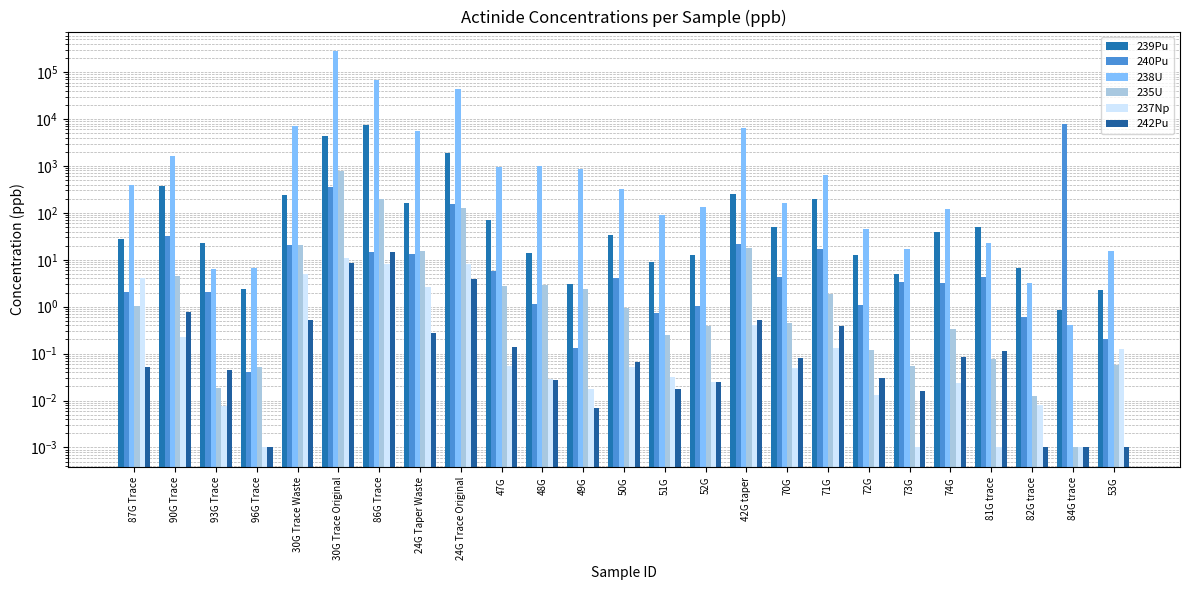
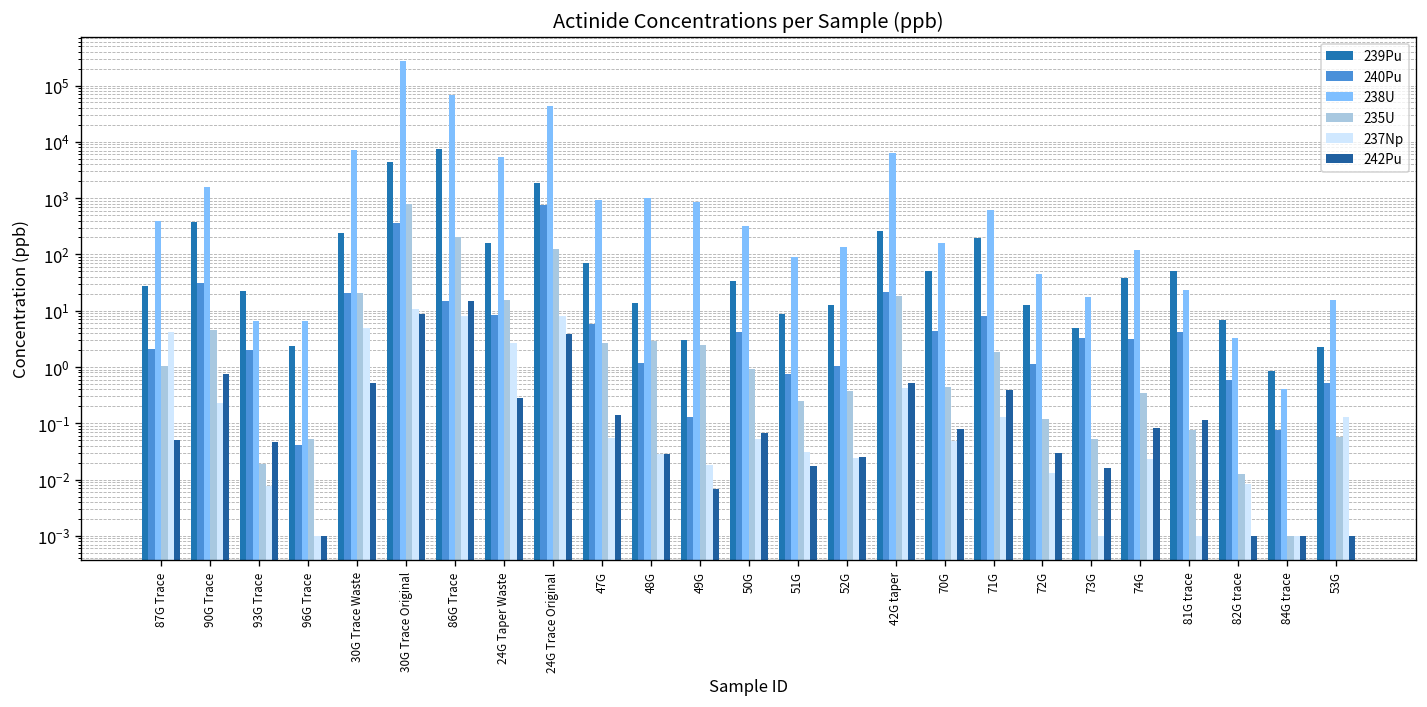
  {
    "240Pu": {
      "87G Trace": 2,
      "90G Trace": 30,
      "93G Trace": 2.0,
      "96G Trace": 0.04,
      "30G Trace Waste": 20,
      "30G Trace Original": 400,
      "86G Trace": 15,
-     "24G Taper Waste": 13,
-     "24G Trace Original": 160,
+     "24G Taper Waste": 8,
+     "24G Trace Original": 800,
      "47G": 6,
      "48G": 1.2,
      "49G": 0.13,
      "50G": 4,
      "51G": 0.7,
      "52G": 1.0,
      "42G taper": 20,
      "70G": 4,
-     "71G": 17,
+     "71G": 8,
      "72G": 1.1,
      "73G": 3,
      "74G": 3,
      "81G trace": 4,
      "82G trace": 0.6,
-     "84G trace": 8000,
-     "53G": 0.20
+     "84G trace": 0.08,
+     "53G": 0.5
    }
  }
